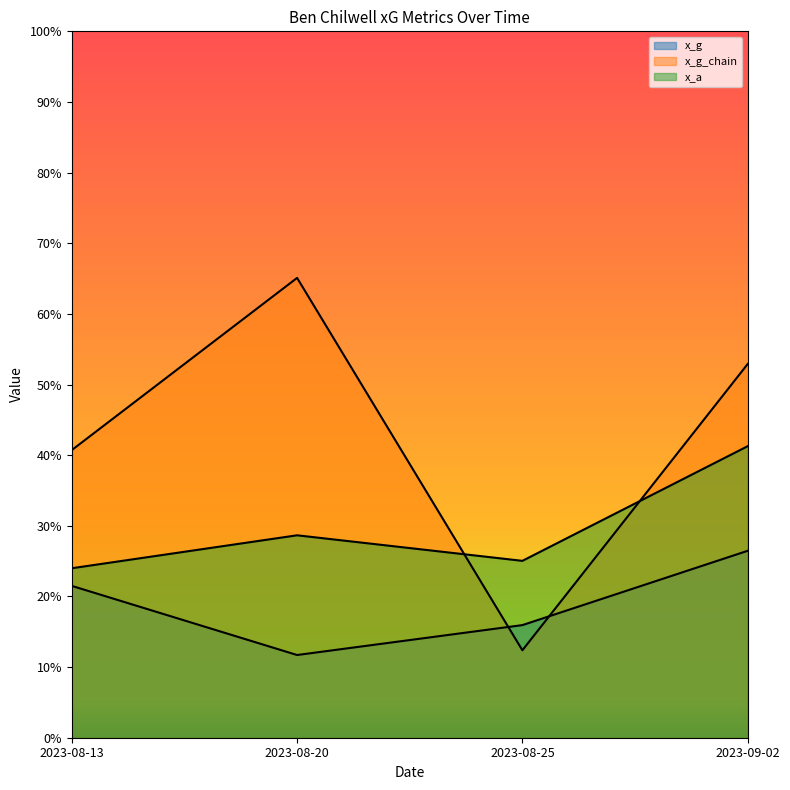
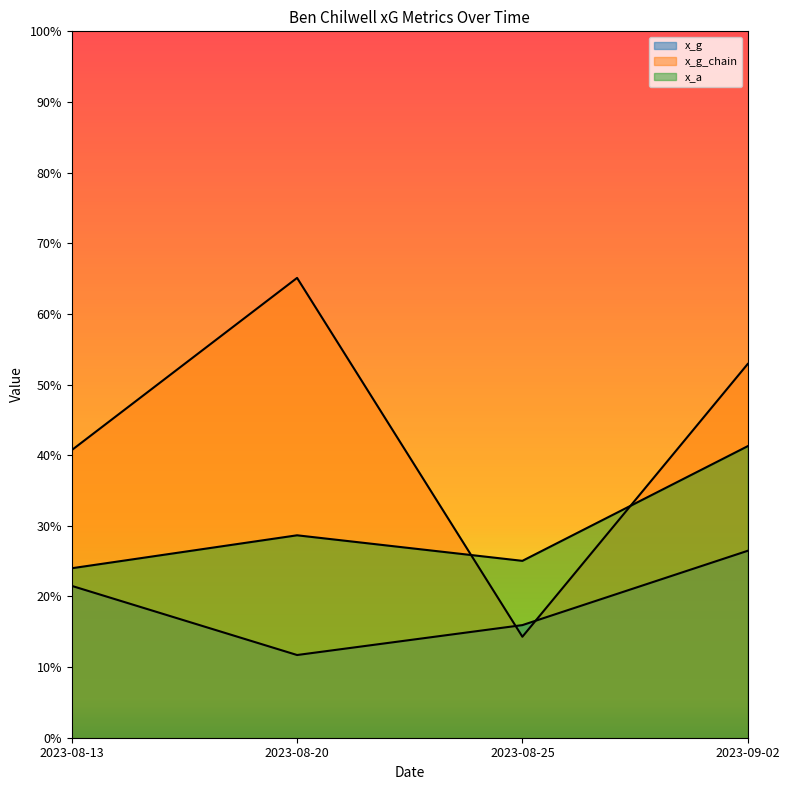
  {
    "x_g": {
      "2023-08-13": "21%",
      "2023-08-20": "12%",
      "2023-08-25": "16%",
      "2023-09-02": "26%"
    },
    "x_g_chain": {
      "2023-08-13": "41%",
      "2023-08-20": "65%",
-     "2023-08-25": "12%",
+     "2023-08-25": "14%",
      "2023-09-02": "53%"
    },
    "x_a": {
      "2023-08-13": "24%",
      "2023-08-20": "29%",
      "2023-08-25": "25%",
      "2023-09-02": "41%"
    }
  }
